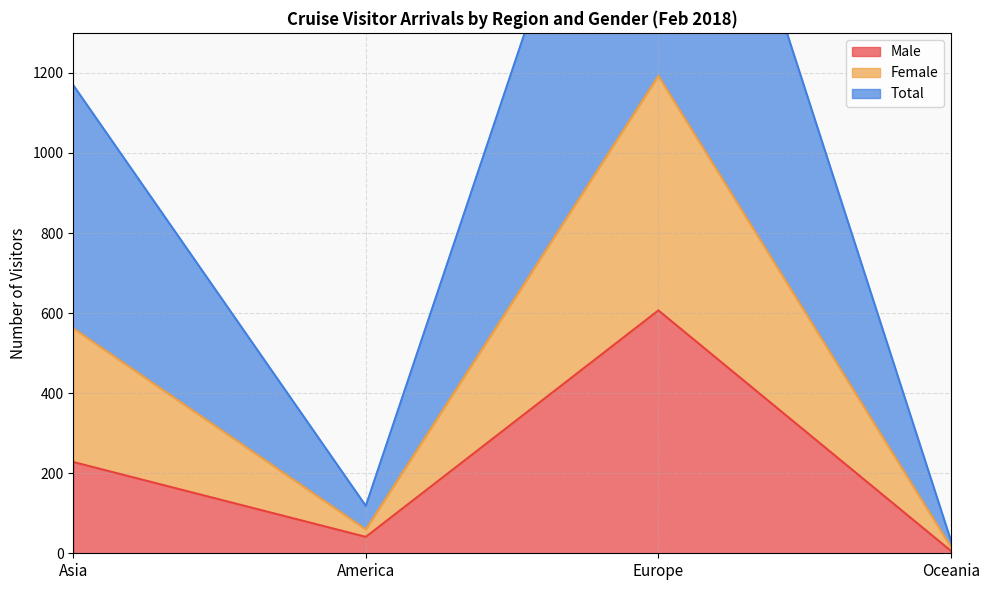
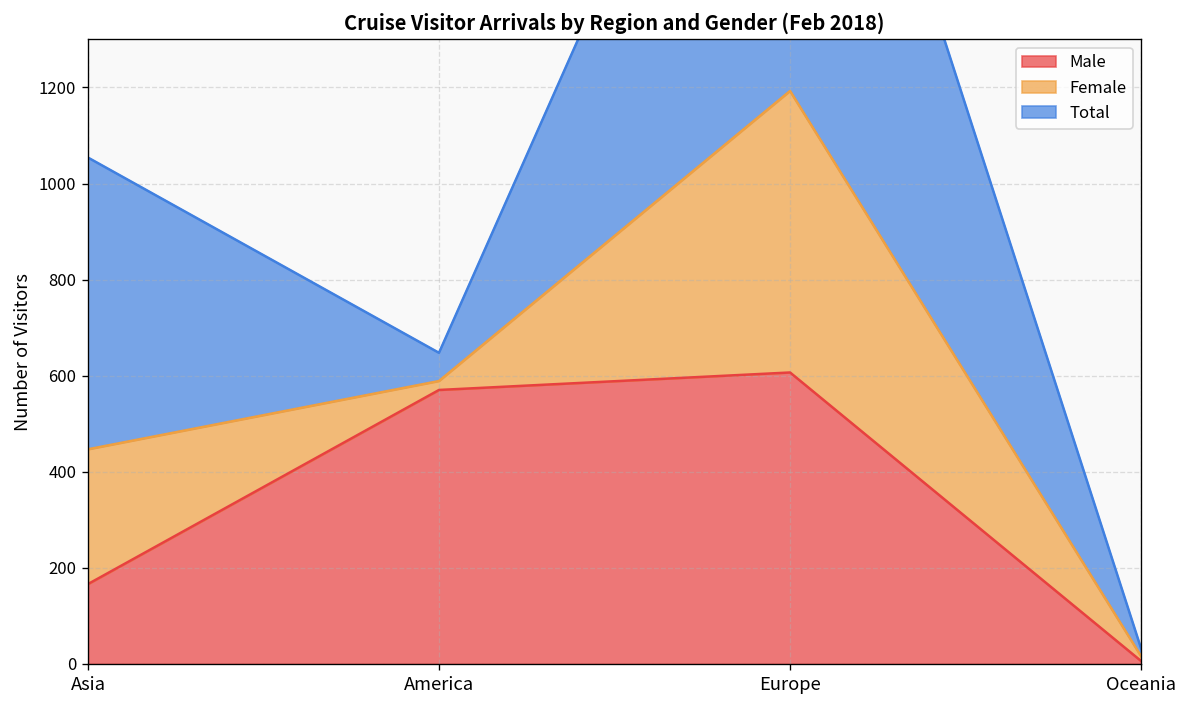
  {
    "Male": {
-     "Asia": 230,
-     "America": 40,
+     "Asia": 170,
+     "America": 570,
      "Europe": 610,
      "Oceania": 10
    },
    "Female": {
-     "Asia": 330,
+     "Asia": 280,
      "America": 20,
      "Europe": 590,
      "Oceania": 10
    },
    "Total": {
      "Asia": 610,
      "America": 60,
      "Oceania": 20
    }
  }
